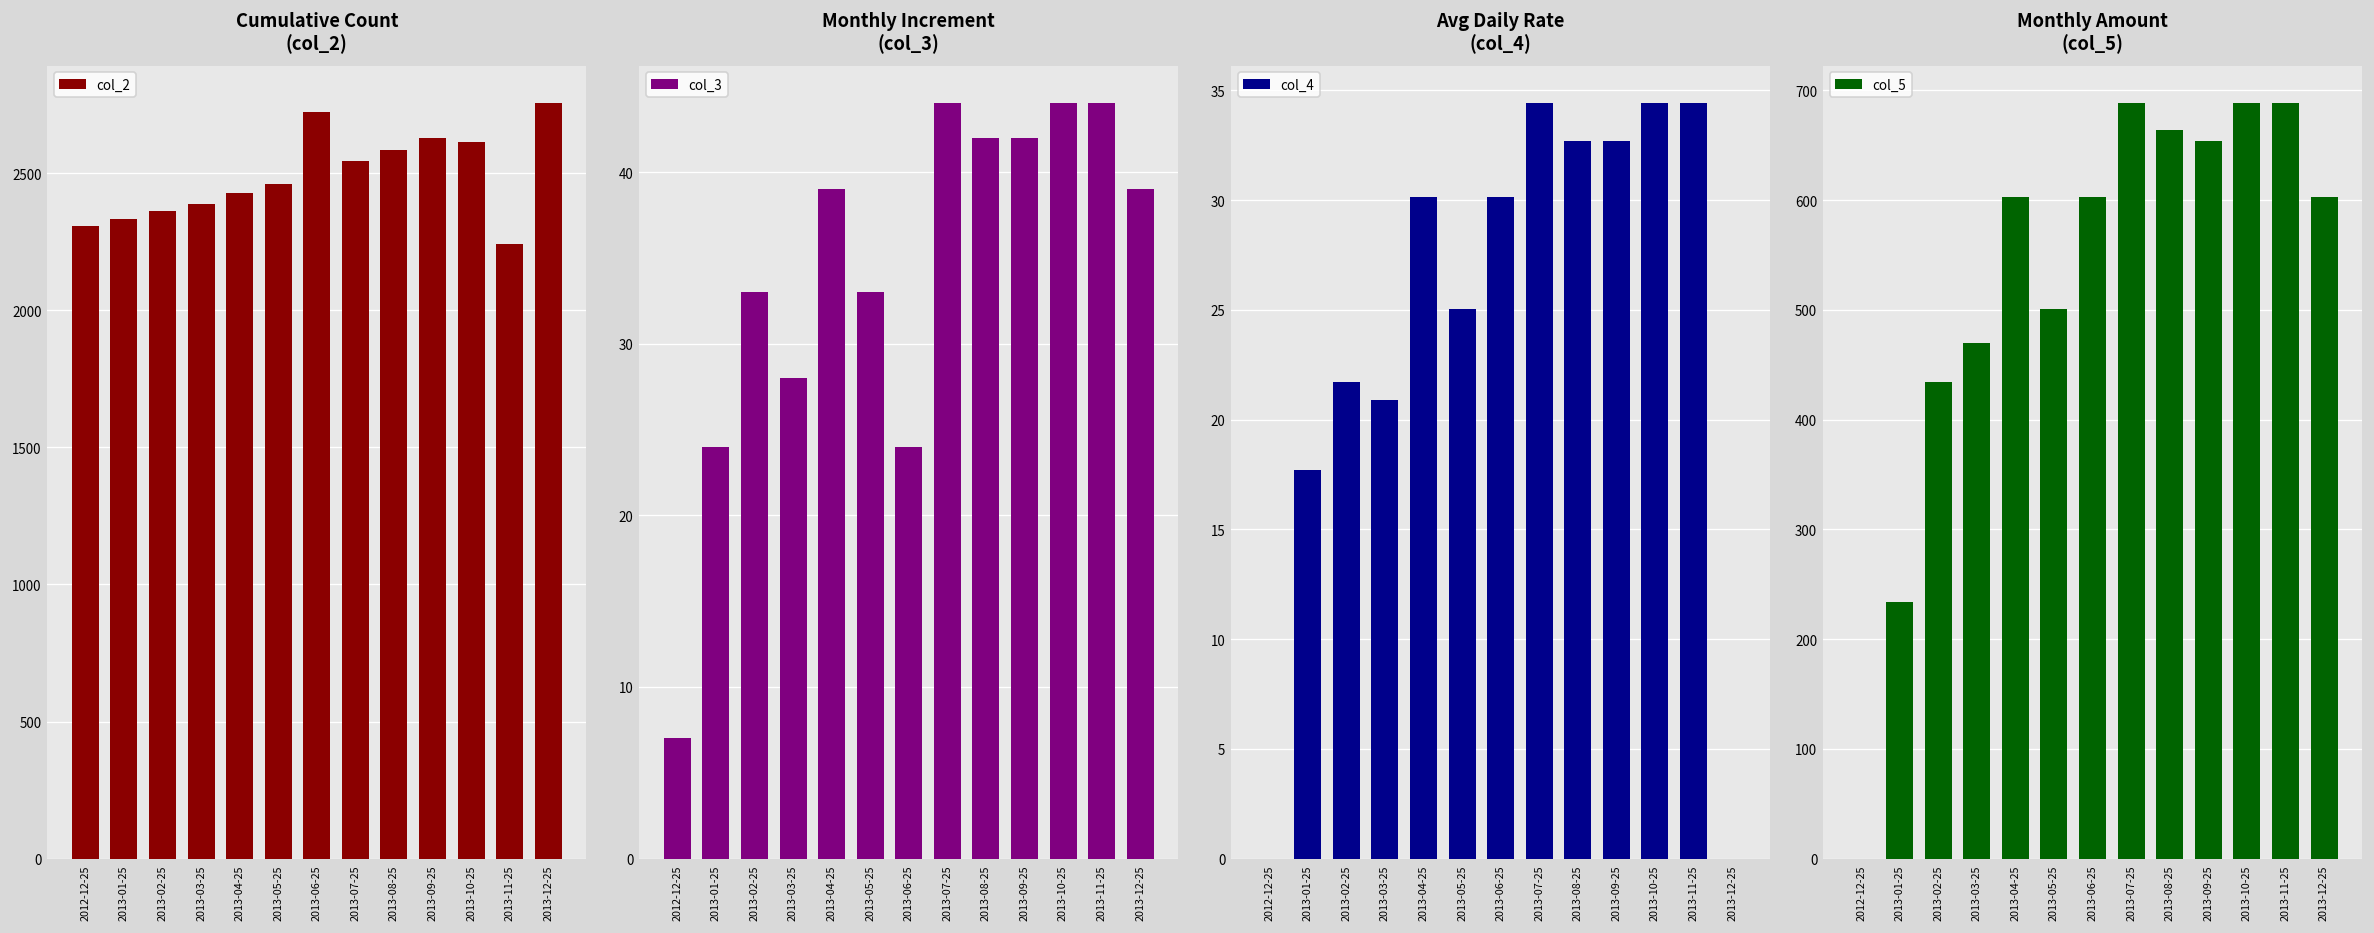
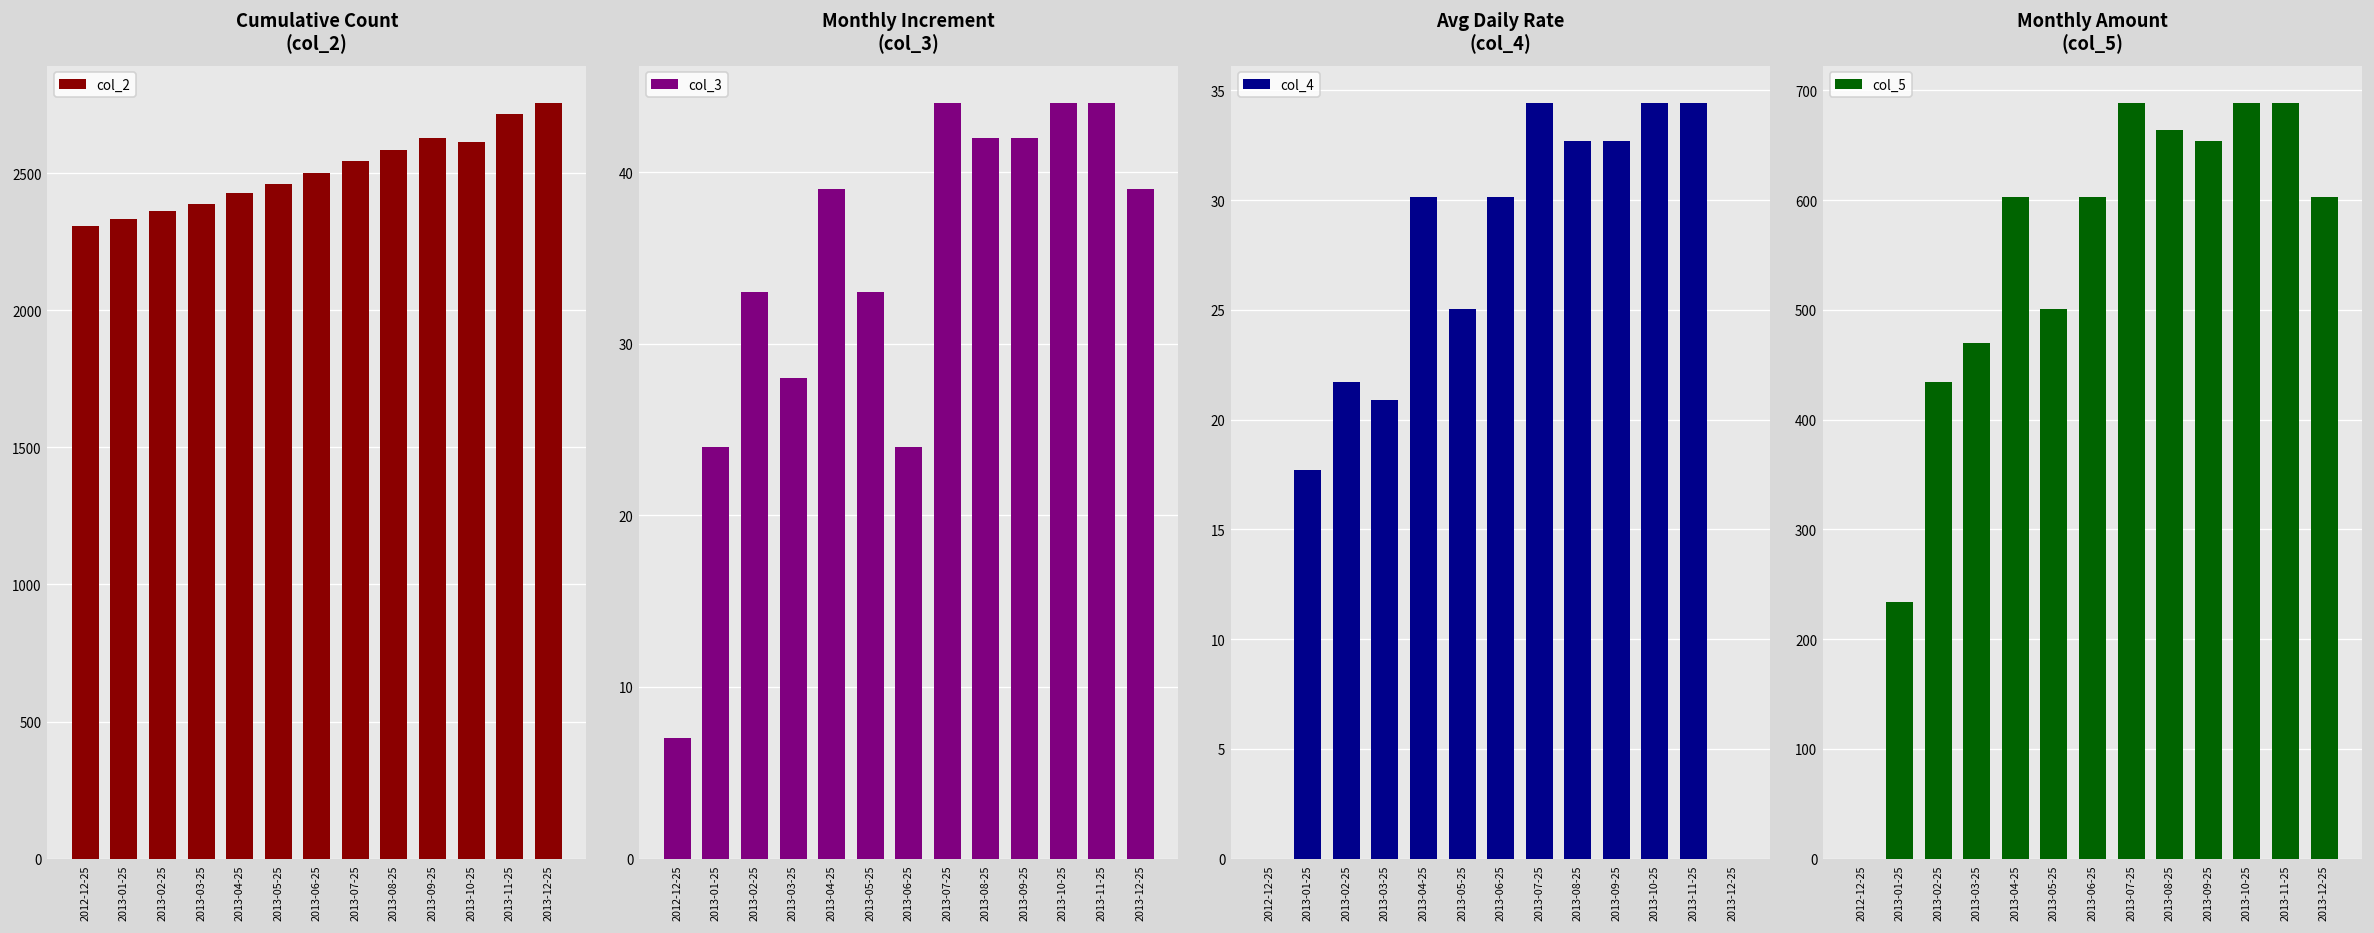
  {
    "Cumulative Count (col_2)": {
      "2012-12-25": 2310,
      "2013-01-25": 2330,
      "2013-02-25": 2360,
      "2013-03-25": 2390,
      "2013-04-25": 2430,
      "2013-05-25": 2460,
-     "2013-06-25": 2720,
+     "2013-06-25": 2500,
      "2013-07-25": 2540,
      "2013-08-25": 2590,
      "2013-09-25": 2630,
      "2013-10-25": 2610,
-     "2013-11-25": 2240,
+     "2013-11-25": 2720,
      "2013-12-25": 2750
    },
    "Monthly Increment (col_3)": {
      "2012-12-25": 7.0,
      "2013-01-25": 24.0,
      "2013-02-25": 33.0,
      "2013-03-25": 28.0,
      "2013-04-25": 39.0,
      "2013-05-25": 33.0,
      "2013-06-25": 24.0,
      "2013-07-25": 44.0,
      "2013-08-25": 42.0,
      "2013-09-25": 42.0,
      "2013-10-25": 44.0,
      "2013-11-25": 44.0,
      "2013-12-25": 39.0
    },
    "Avg Daily Rate (col_4)": {
      "2012-12-25": 0.0,
      "2013-01-25": 17.7,
      "2013-02-25": 21.7,
      "2013-03-25": 20.9,
      "2013-04-25": 30.2,
      "2013-05-25": 25.1,
      "2013-06-25": 30.2,
      "2013-07-25": 34.4,
      "2013-08-25": 32.7,
      "2013-09-25": 32.7,
      "2013-10-25": 34.4,
      "2013-11-25": 34.4,
      "2013-12-25": 0.0
    },
    "Monthly Amount (col_5)": {
      "2012-12-25": 0,
      "2013-01-25": 230,
      "2013-02-25": 430,
      "2013-03-25": 470,
      "2013-04-25": 600,
      "2013-05-25": 500,
      "2013-06-25": 600,
      "2013-07-25": 690,
      "2013-08-25": 660,
      "2013-09-25": 650,
      "2013-10-25": 690,
      "2013-11-25": 690,
      "2013-12-25": 600
    }
  }
